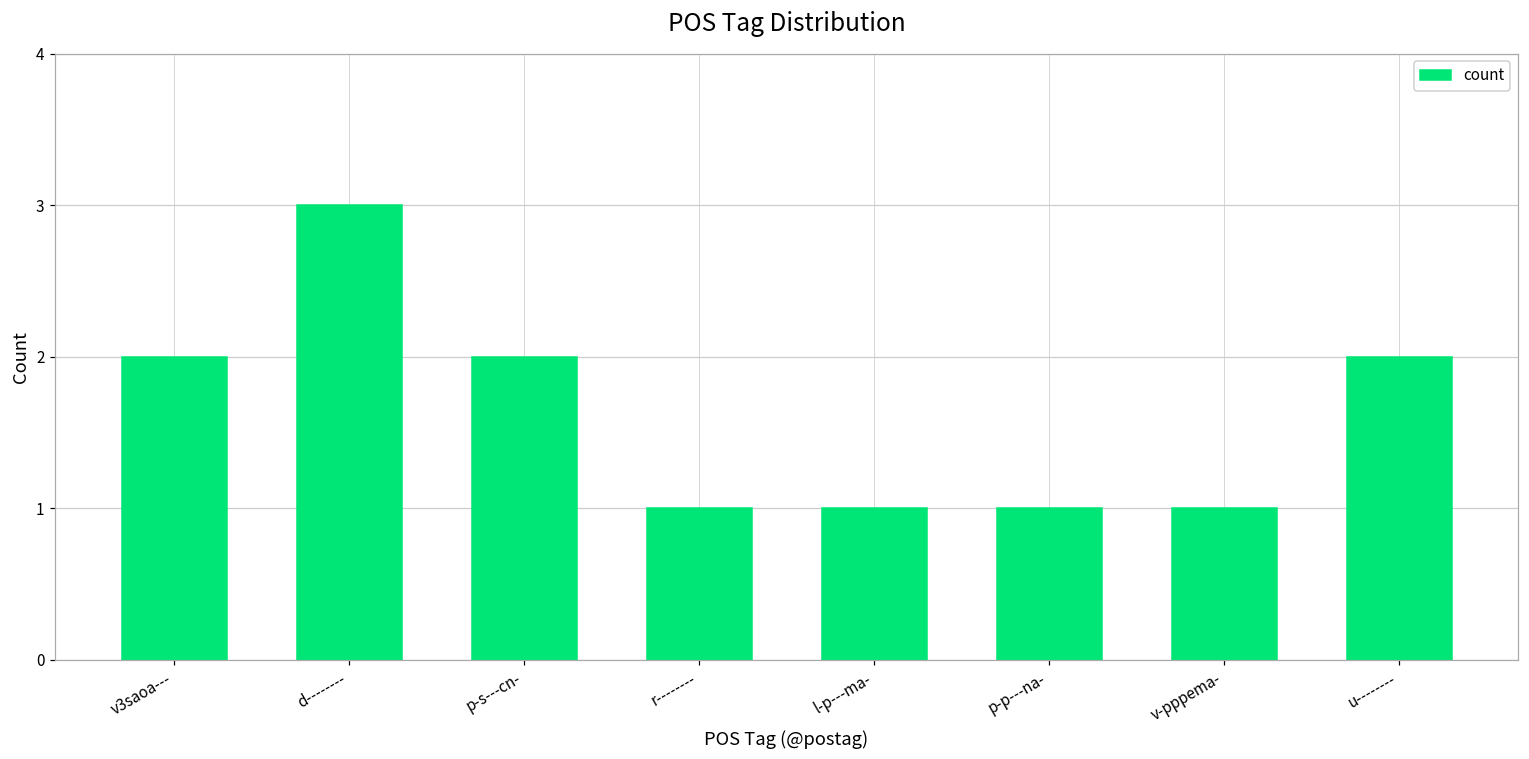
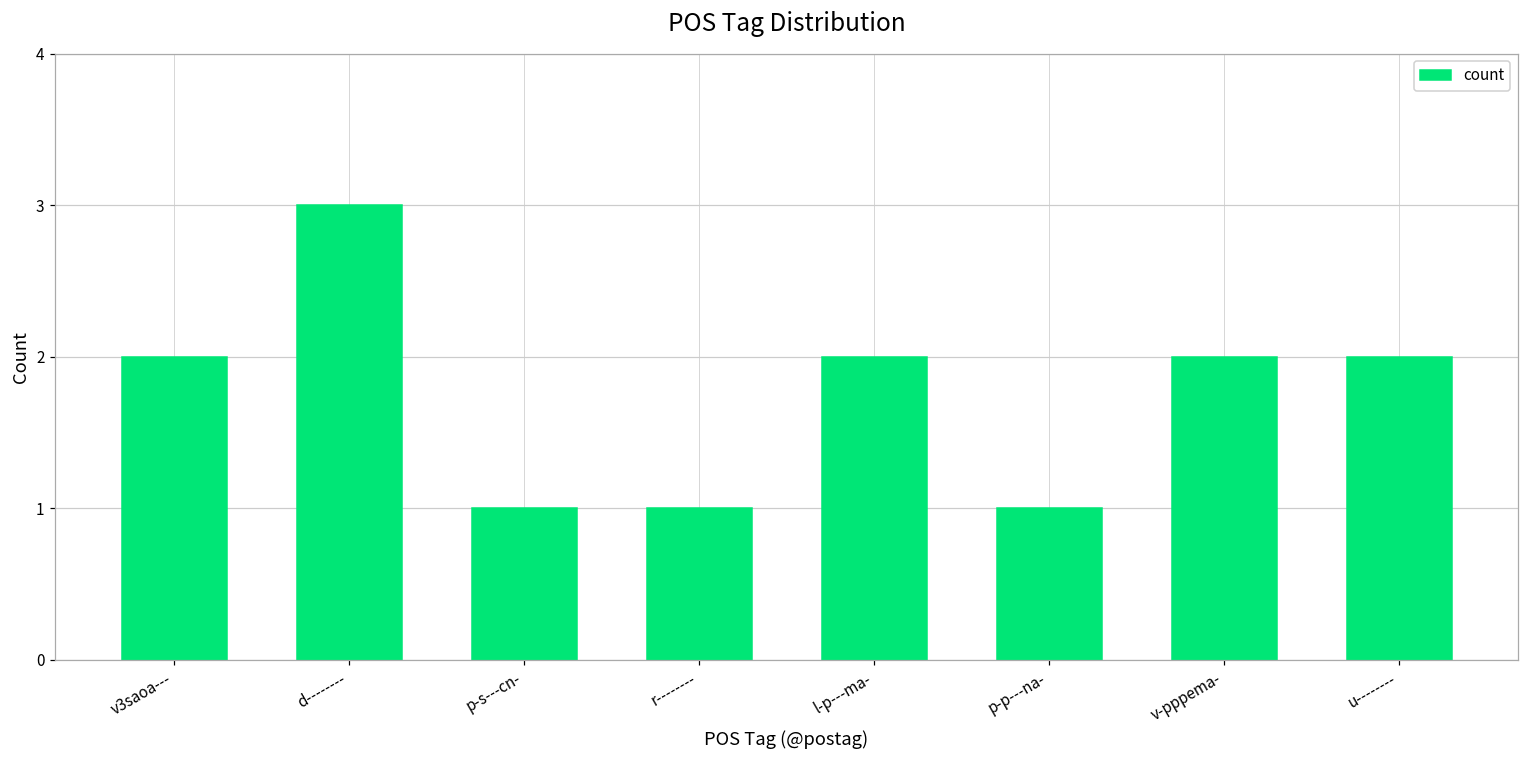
  {
    "v3saoa---": 2,
    "d--------": 3,
-   "p-s---cn-": 2,
+   "p-s---cn-": 1,
    "r--------": 1,
-   "l-p---ma-": 1,
+   "l-p---ma-": 2,
    "p-p---na-": 1,
-   "v-pppema-": 1,
+   "v-pppema-": 2,
    "u--------": 2
  }
